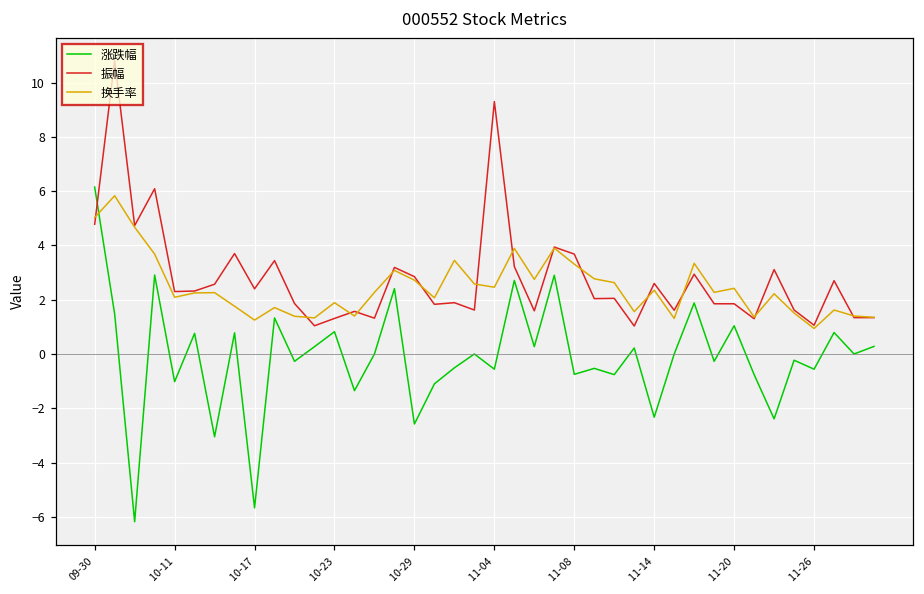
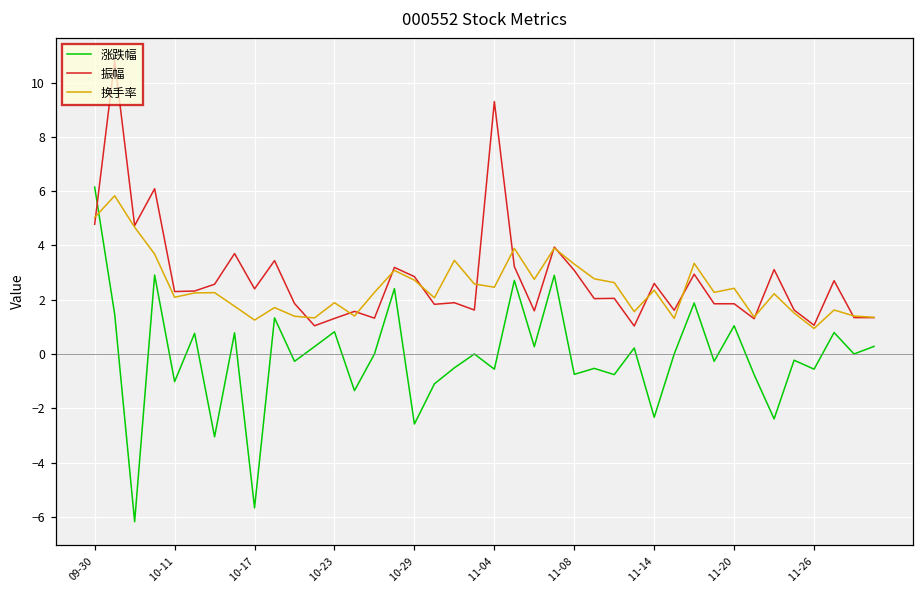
  {
    "涨跌幅": {
      "09-30": 6.2,
      "10-11": -1.0,
      "10-17": -5.7,
      "10-23": 0.8,
      "10-29": -2.6,
      "11-04": -0.6,
      "11-08": -0.8,
      "11-14": -2.3,
      "11-20": 1.0,
      "11-26": -0.6
    },
    "振幅": {
      "09-30": 4.8,
      "10-11": 2.3,
      "10-17": 2.4,
      "10-23": 1.3,
      "10-29": 2.9,
      "11-04": 9.3,
-     "11-08": 3.7,
+     "11-08": 3.1,
      "11-14": 2.6,
      "11-20": 1.9,
      "11-26": 1.1
    },
    "换手率": {
      "09-30": 5.0,
      "10-11": 2.1,
      "10-17": 1.3,
      "10-23": 1.9,
      "10-29": 2.7,
      "11-04": 2.5,
      "11-08": 3.3,
      "11-14": 2.4,
      "11-20": 2.4,
      "11-26": 0.9
    }
  }
